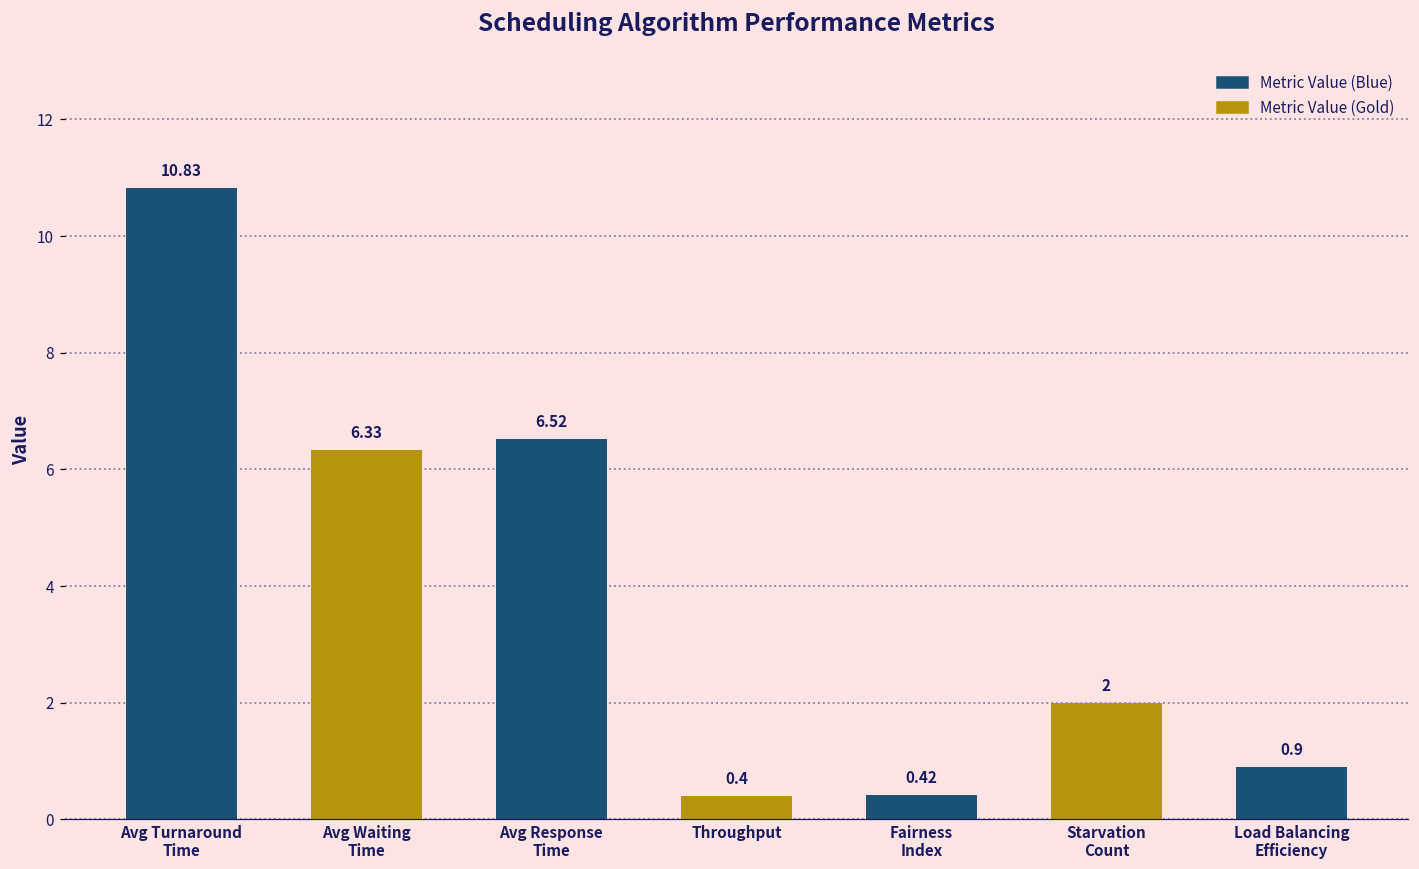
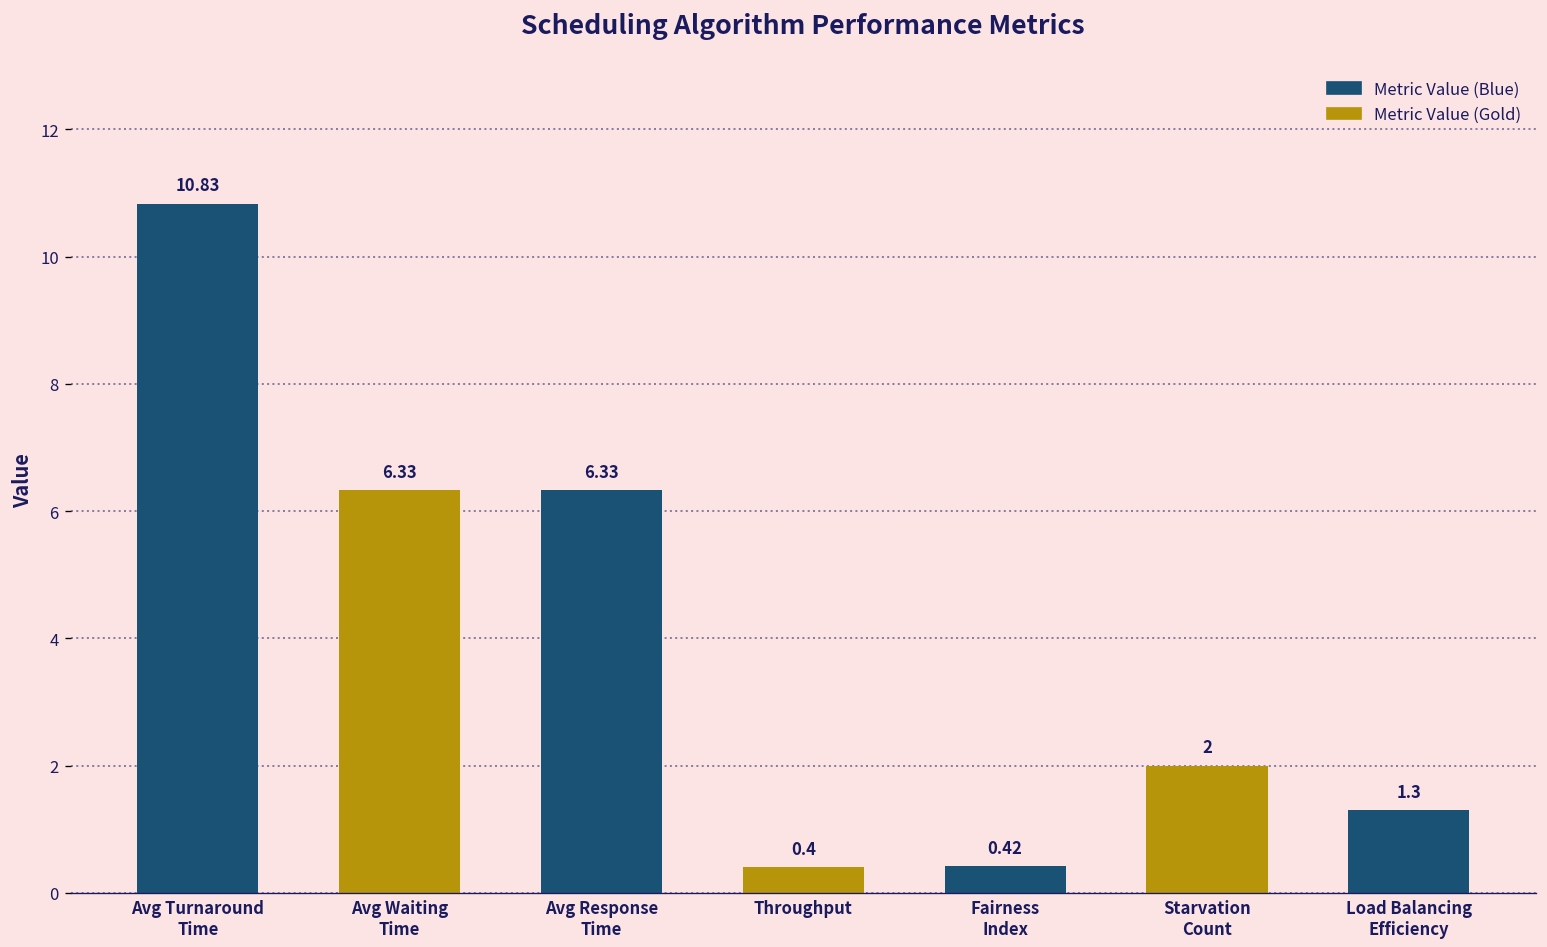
  {
    "Avg Turnaround Time": 10.83,
    "Avg Waiting Time": 6.33,
-   "Avg Response Time": 6.52,
+   "Avg Response Time": 6.33,
    "Throughput": 0.4,
    "Fairness Index": 0.42,
    "Starvation Count": 2,
-   "Load Balancing Efficiency": 0.9
+   "Load Balancing Efficiency": 1.3
  }
